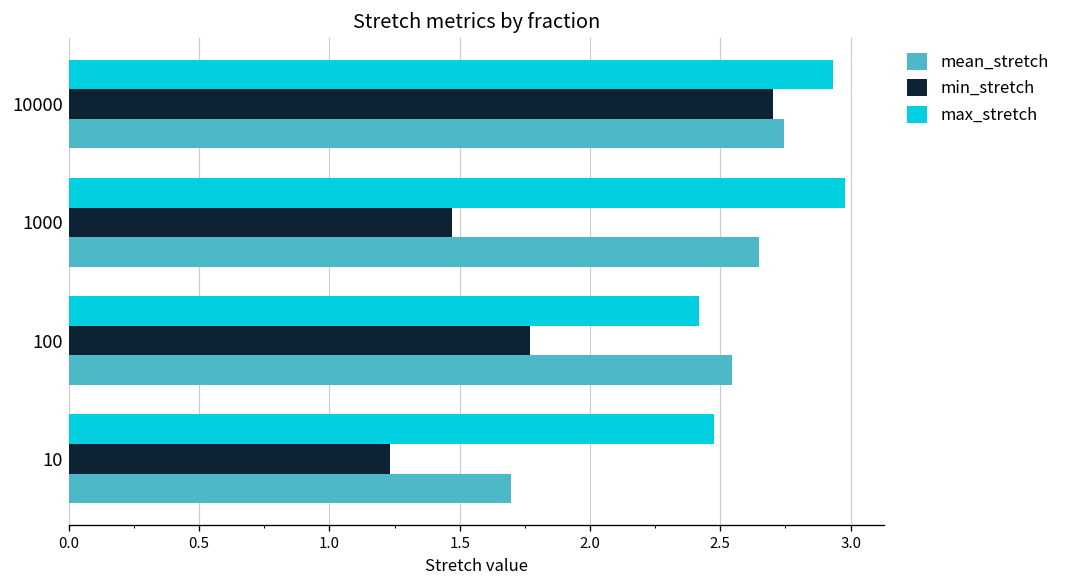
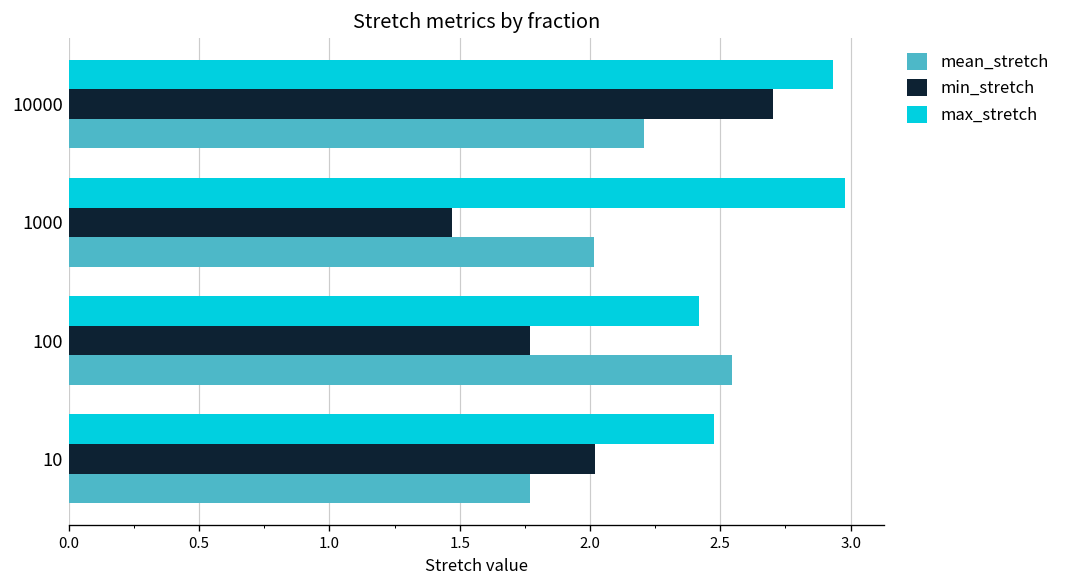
  {
    "mean_stretch": {
-     "10000": 2.75,
-     "1000": 2.65,
+     "10000": 2.21,
+     "1000": 2.02,
      "100": 2.55,
-     "10": 1.70
+     "10": 1.77
    },
    "min_stretch": {
      "10000": 2.70,
      "1000": 1.47,
      "100": 1.77,
-     "10": 1.23
+     "10": 2.02
    },
    "max_stretch": {
      "10000": 2.93,
      "1000": 2.98,
      "100": 2.42,
      "10": 2.47
    }
  }
